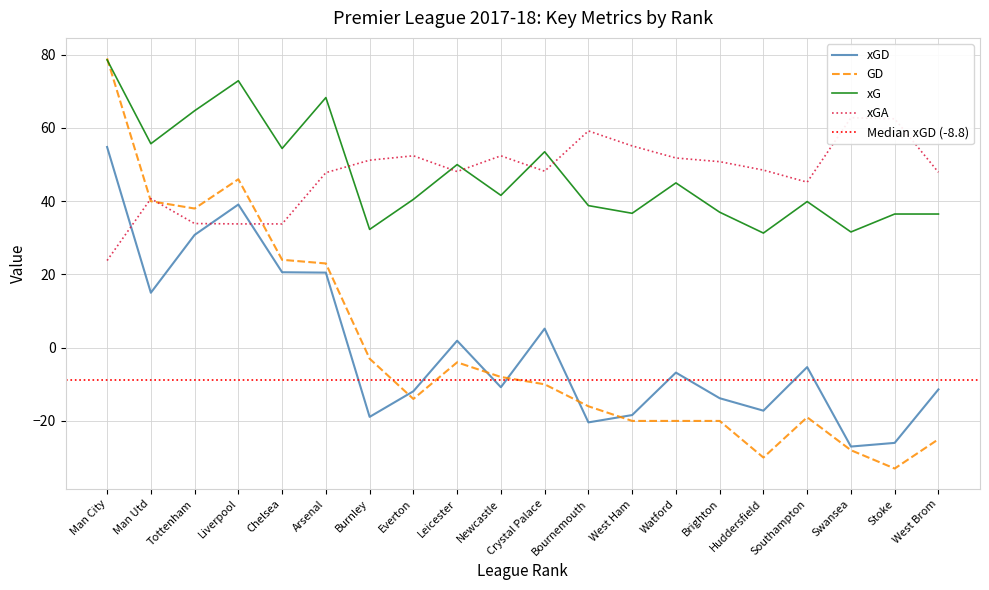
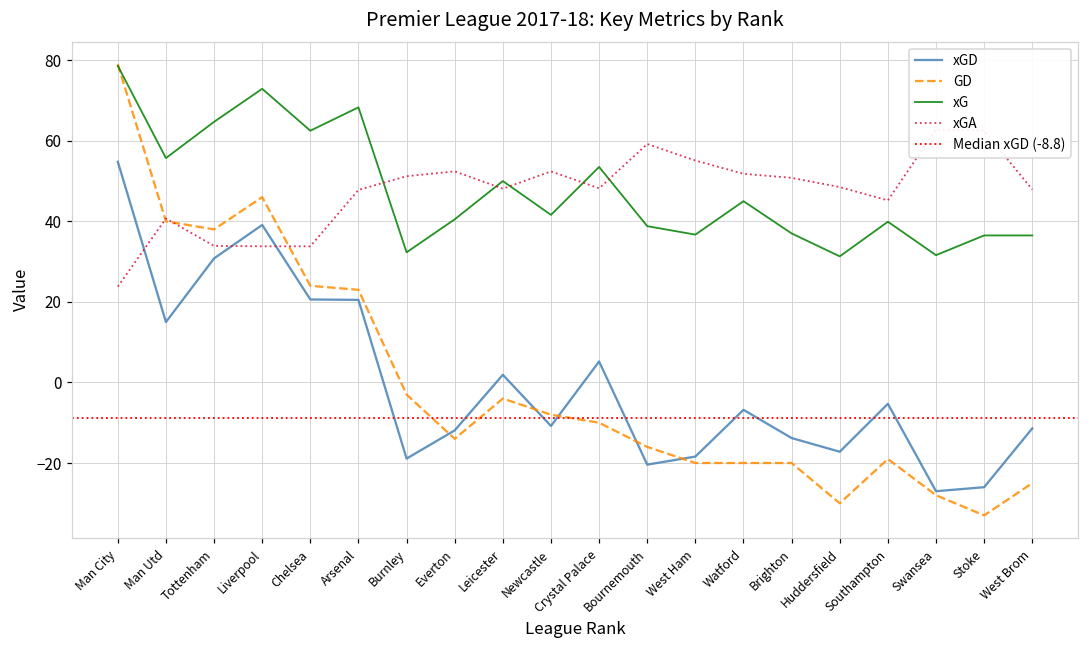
  {
    "xGD": {
      "Man City": 55,
      "Man Utd": 15,
      "Tottenham": 31,
      "Liverpool": 39,
      "Chelsea": 21,
      "Arsenal": 21,
      "Burnley": -19,
      "Everton": -12,
      "Leicester": 2,
      "Newcastle": -11,
      "Crystal Palace": 5,
      "Bournemouth": -20,
      "West Ham": -18,
      "Watford": -7,
      "Brighton": -14,
      "Huddersfield": -17,
      "Southampton": -5,
      "Swansea": -27,
      "Stoke": -26,
      "West Brom": -11
    },
    "GD": {
      "Man Utd": 40,
      "Tottenham": 38,
      "Liverpool": 46,
      "Chelsea": 24,
      "Arsenal": 23,
      "Burnley": -3,
      "Everton": -14,
      "Leicester": -4,
      "Newcastle": -8,
      "Crystal Palace": -10,
      "Bournemouth": -16,
      "West Ham": -20,
      "Watford": -20,
      "Brighton": -20,
      "Huddersfield": -30,
      "Southampton": -19,
      "Swansea": -28,
      "Stoke": -33,
      "West Brom": -25
    },
    "xG": {
      "Man Utd": 56,
      "Tottenham": 65,
      "Liverpool": 73,
-     "Chelsea": 54,
+     "Chelsea": 63,
      "Arsenal": 68,
      "Burnley": 32,
      "Everton": 41,
      "Leicester": 50,
      "Newcastle": 42,
      "Crystal Palace": 54,
      "Bournemouth": 39,
      "West Ham": 37,
      "Watford": 45,
      "Brighton": 37,
      "Huddersfield": 31,
      "Southampton": 40,
      "Swansea": 32,
      "Stoke": 37,
      "West Brom": 37
    },
    "xGA": {
      "Man City": 24,
      "Man Utd": 41,
      "Tottenham": 34,
      "Liverpool": 34,
      "Chelsea": 34,
      "Arsenal": 48,
      "Burnley": 51,
      "Everton": 52,
      "Leicester": 48,
      "Newcastle": 52,
      "Crystal Palace": 48,
      "Bournemouth": 59,
      "West Ham": 55,
      "Watford": 52,
      "Brighton": 51,
      "Huddersfield": 49,
      "Southampton": 45,
      "West Brom": 48
    }
  }
